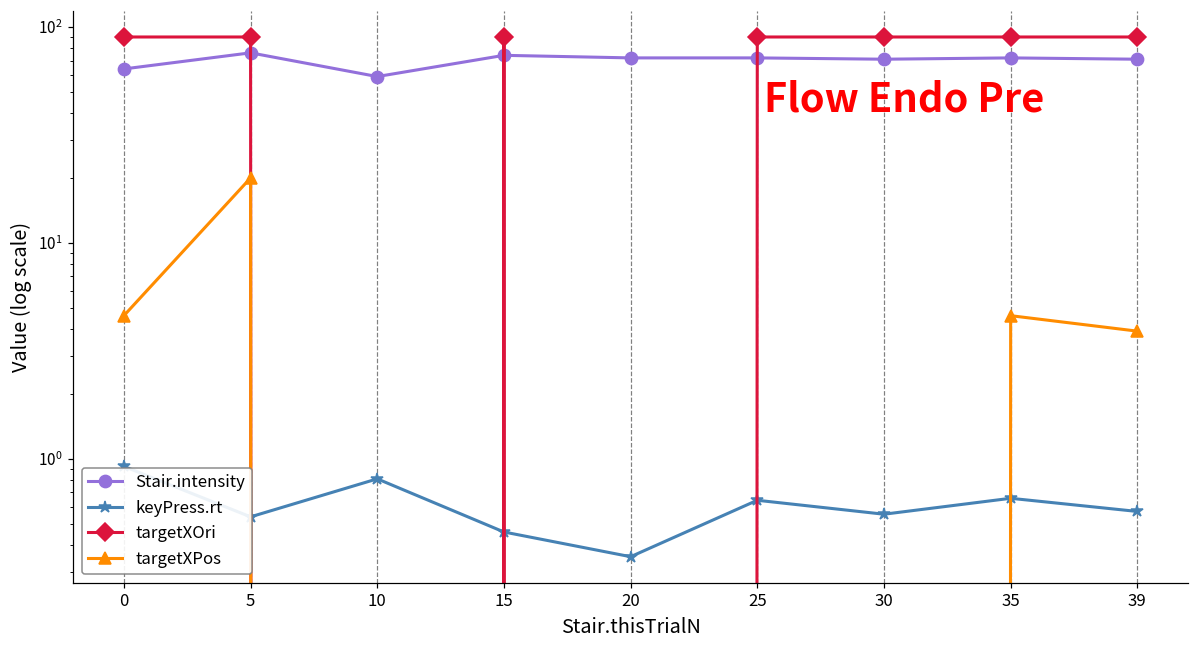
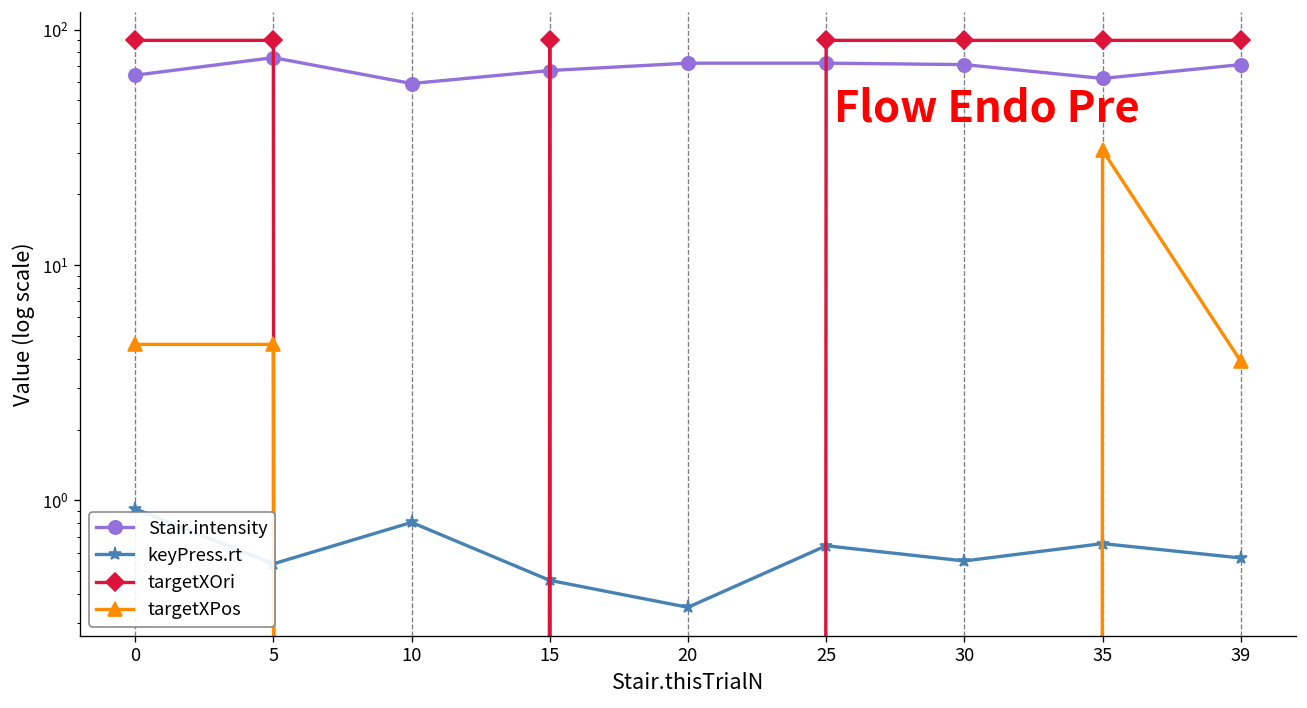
  {
    "Stair.intensity": {
      "0": 64,
      "5": 76,
      "10": 59,
-     "15": 74,
+     "15": 67,
      "20": 72,
      "25": 72,
      "30": 71,
-     "35": 72,
+     "35": 62,
      "39": 71
    },
    "keyPress.rt": {
      "10": 0.8,
      "15": 0.46,
      "20": 0.35,
      "25": 0.64,
      "30": 0.55,
      "35": 0.66,
      "39": 0.57
    },
    "targetXOri": {
      "0": 90,
      "5": 90,
      "15": 90,
      "25": 90,
      "30": 90,
      "35": 90,
      "39": 90
    },
    "targetXPos": {
      "0": 4.6,
-     "5": 20,
-     "35": 4.6,
+     "5": 4.6,
+     "35": 31,
      "39": 3.9
    }
  }
